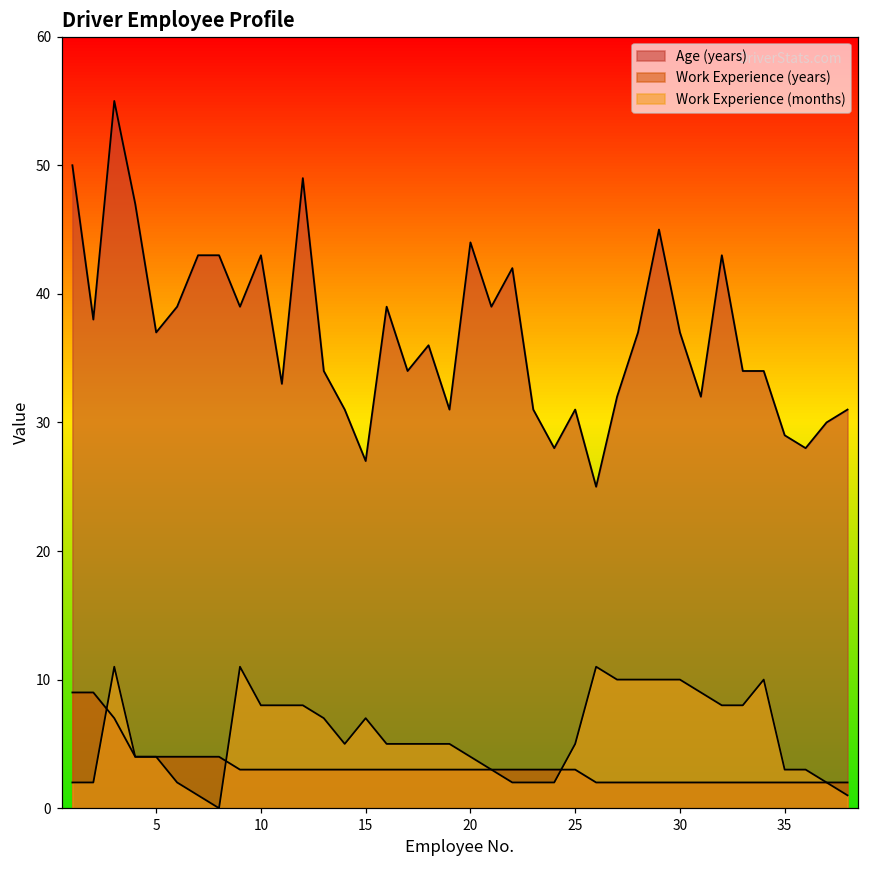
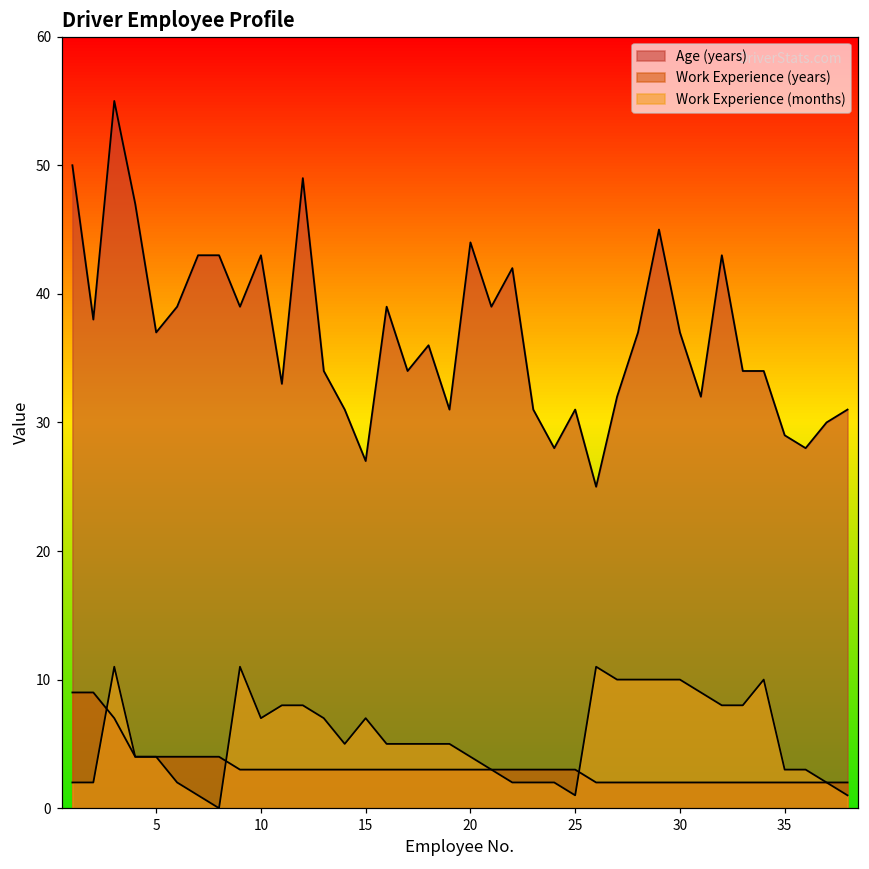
  {
    "Work Experience (months)": {
-     "10": 8,
+     "10": 7,
      "15": 7,
      "20": 4,
-     "25": 5,
+     "25": 1,
      "30": 10,
      "35": 3
    }
  }
